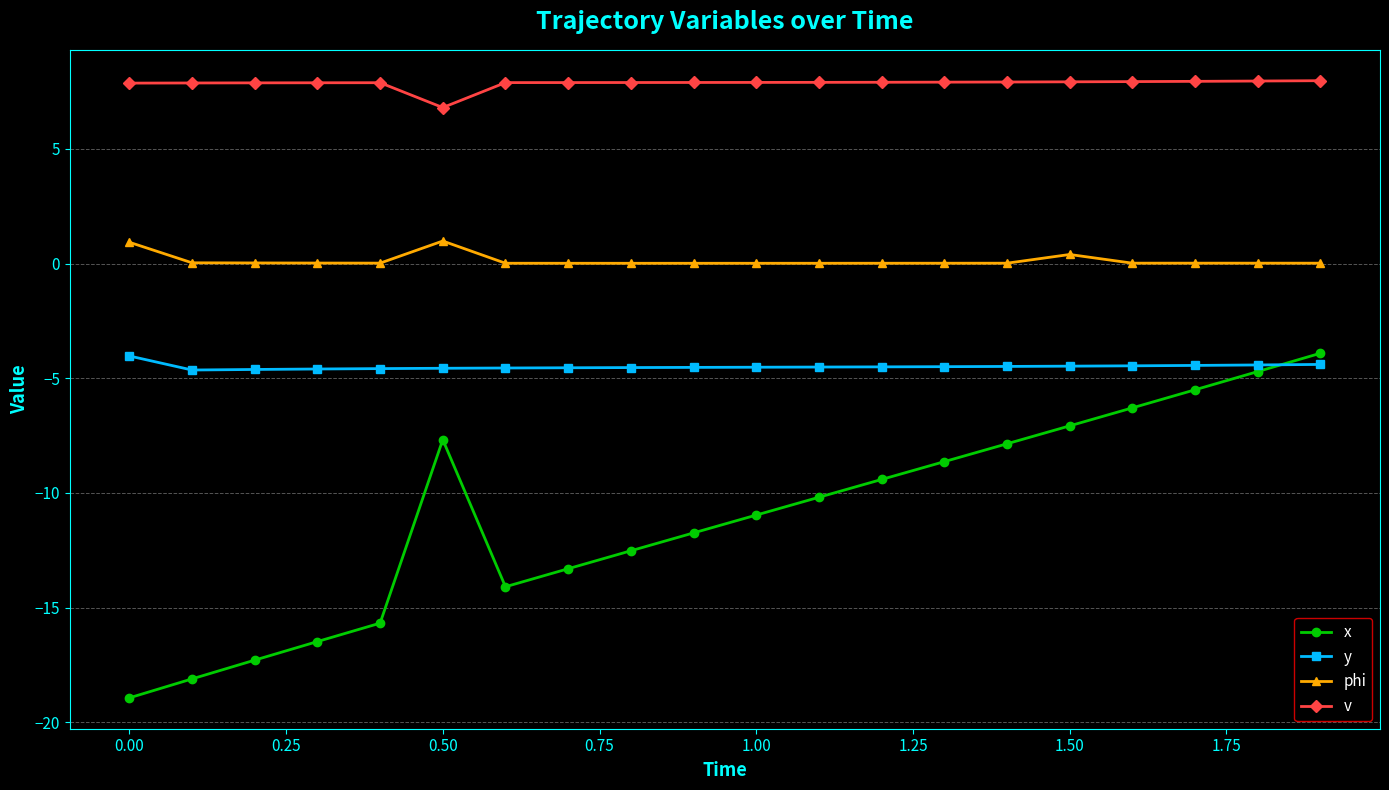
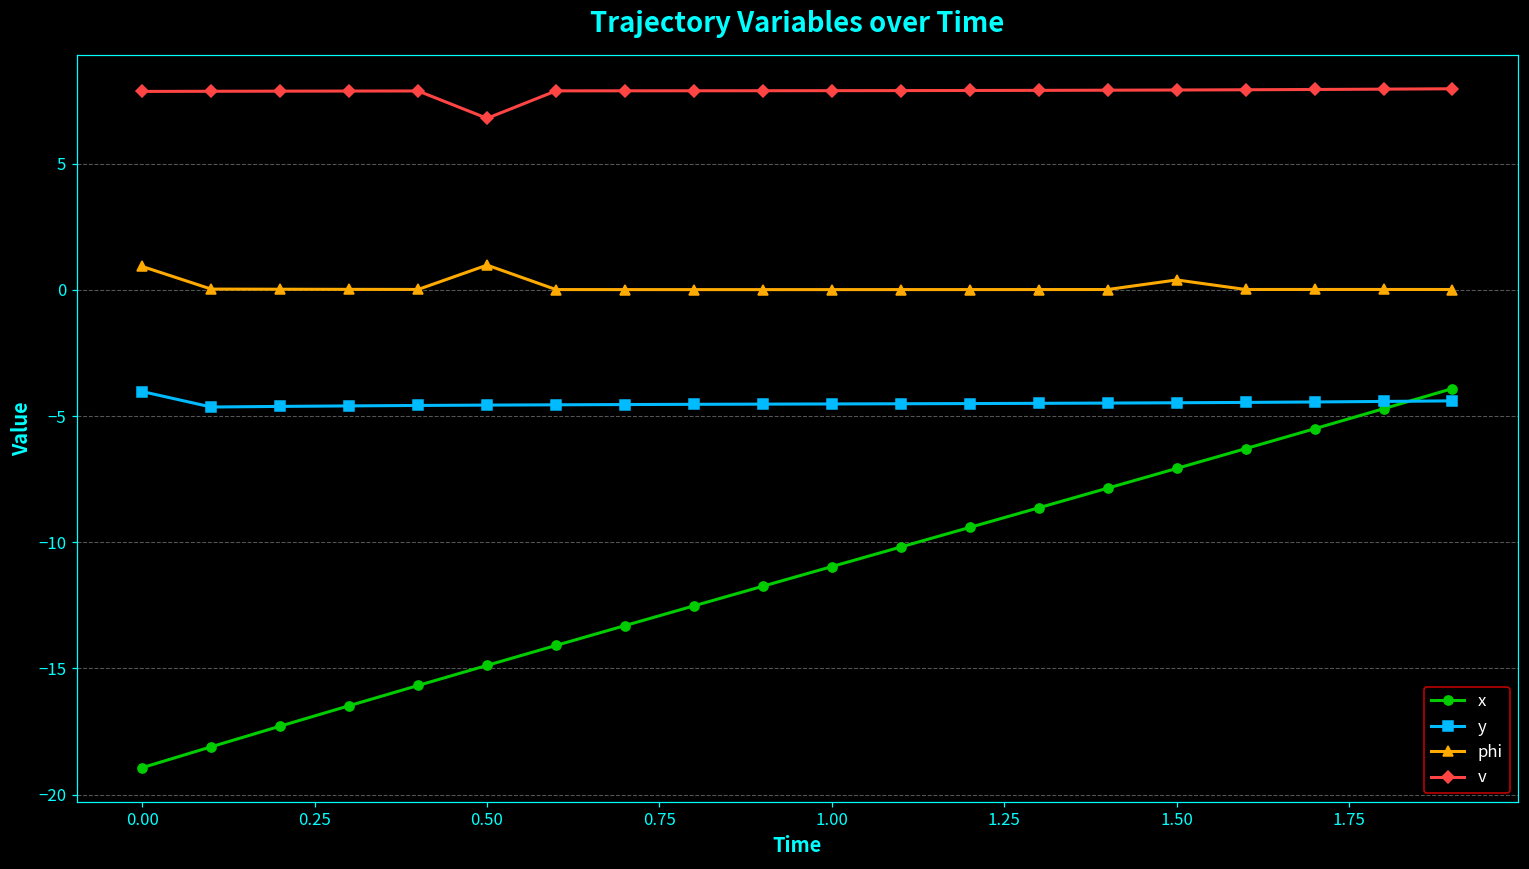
  {
    "x": {
      "0.00": -18.9,
-     "0.50": -7.7,
+     "0.50": -14.9,
      "1.00": -11.0,
      "1.50": -7.1
    },
    "y": {
      "0.00": -4.0,
      "0.50": -4.6,
      "1.00": -4.5,
      "1.50": -4.5
    },
    "phi": {
      "0.00": 0.9,
      "0.50": 1.0,
      "1.00": 0.0,
      "1.50": 0.4
    },
    "v": {
      "0.00": 7.9,
      "0.50": 6.8,
      "1.00": 7.9,
      "1.50": 7.9
    }
  }
